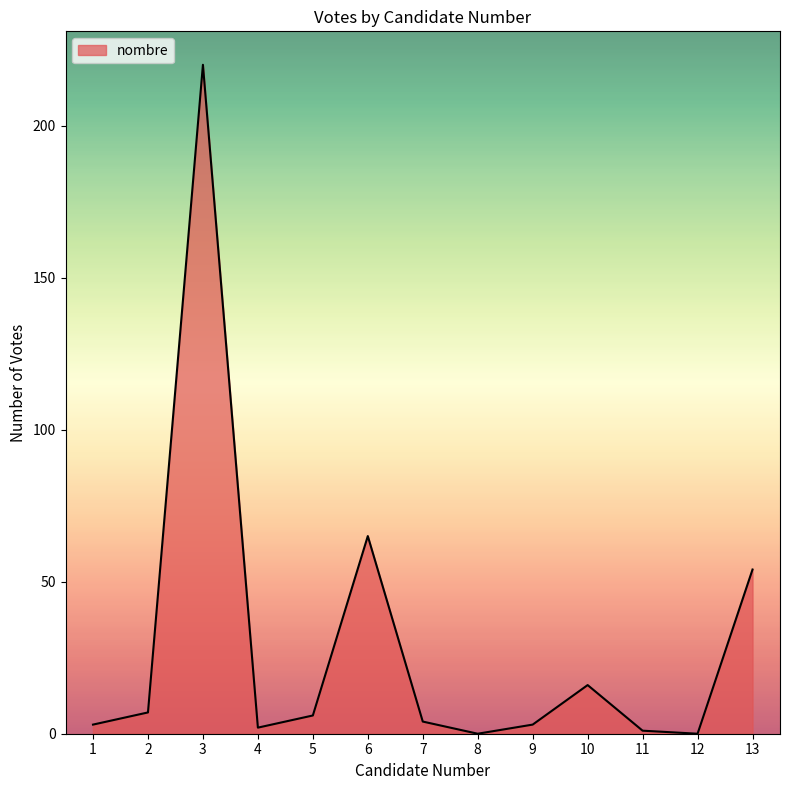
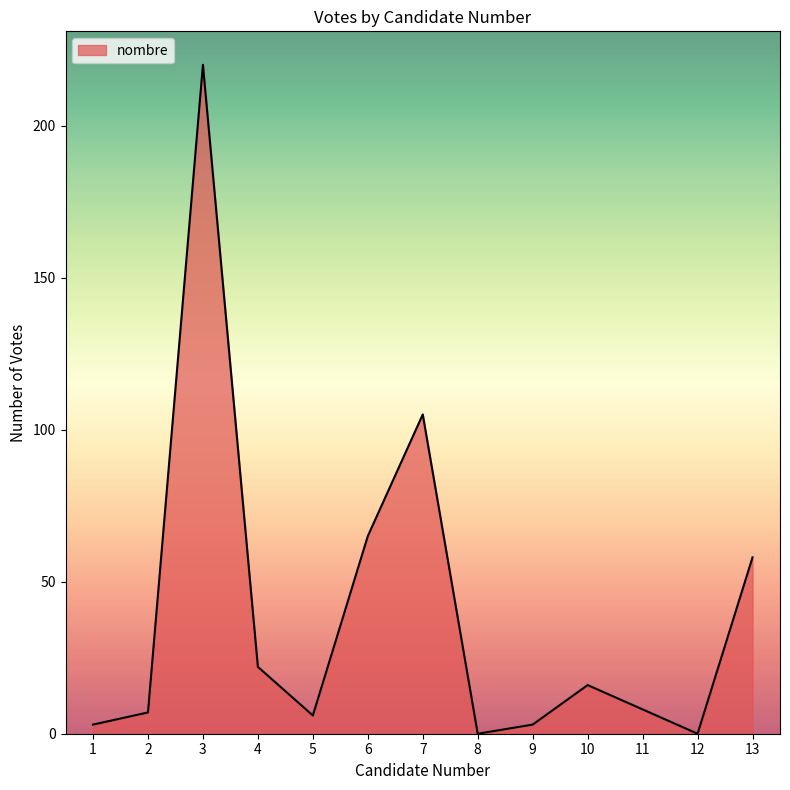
  {
    "1": 3,
    "2": 7,
    "3": 220,
-   "4": 2,
+   "4": 22,
    "5": 6,
    "6": 65,
-   "7": 4,
+   "7": 105,
    "8": 0,
    "9": 3,
    "10": 16,
-   "11": 1,
+   "11": 8,
    "12": 0,
-   "13": 54
+   "13": 58
  }
